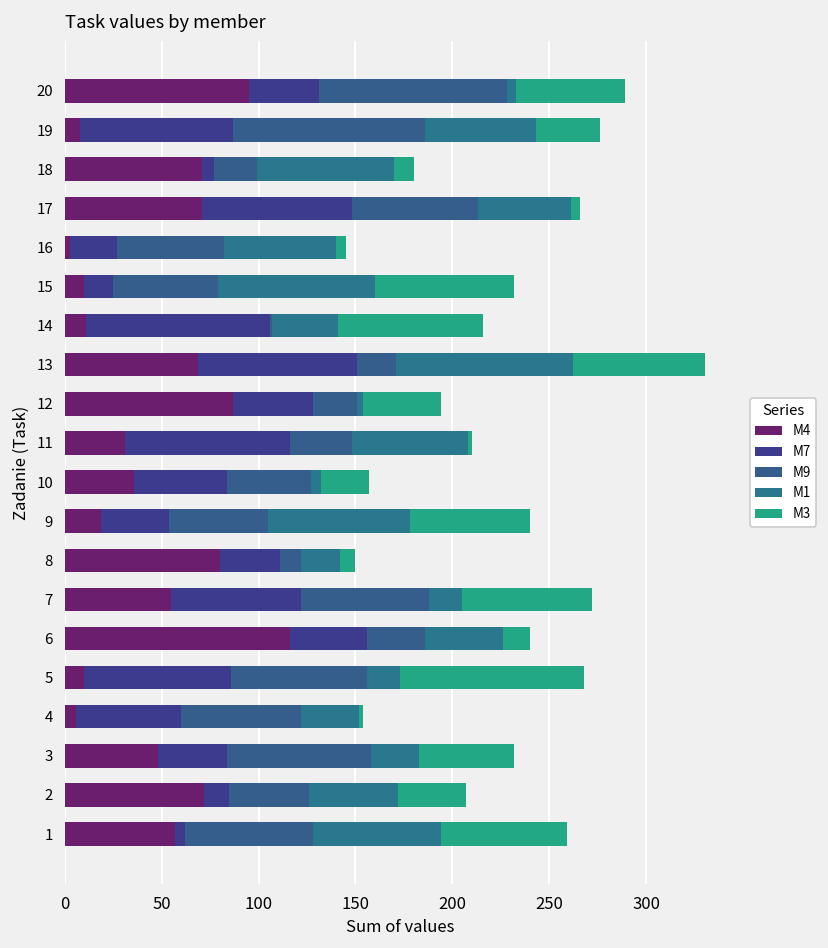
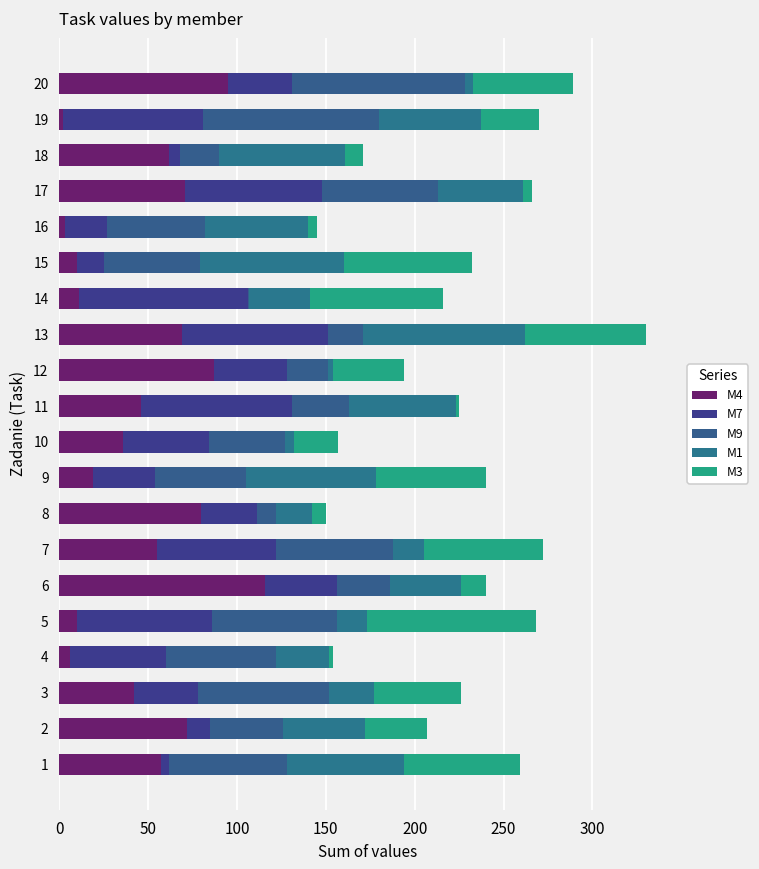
  {
    "M4": {
      "20": 95,
-     "19": 8,
-     "18": 71,
+     "19": 2,
+     "18": 62,
      "17": 71,
      "16": 3,
      "15": 10,
      "14": 11,
      "13": 69,
      "12": 87,
-     "11": 31,
+     "11": 46,
      "10": 36,
      "9": 19,
      "8": 80,
      "7": 55,
      "6": 116,
      "5": 10,
      "4": 6,
-     "3": 48,
+     "3": 42,
      "2": 72,
      "1": 57
    }
  }
